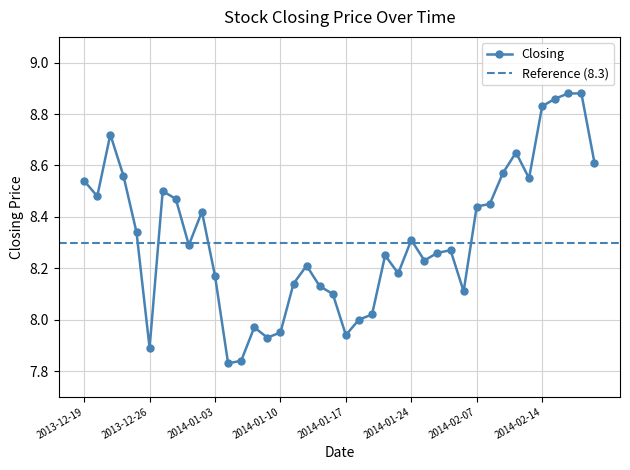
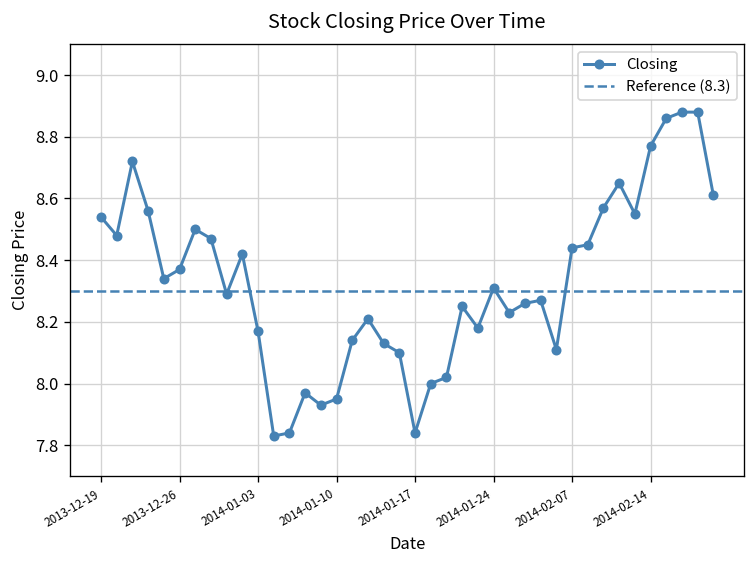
  {
    "2013-12-19": 8.54,
-   "2013-12-26": 7.89,
+   "2013-12-26": 8.37,
    "2014-01-03": 8.17,
    "2014-01-10": 7.95,
-   "2014-01-17": 7.94,
+   "2014-01-17": 7.84,
    "2014-01-24": 8.31,
    "2014-02-07": 8.44,
-   "2014-02-14": 8.83
+   "2014-02-14": 8.77
  }
